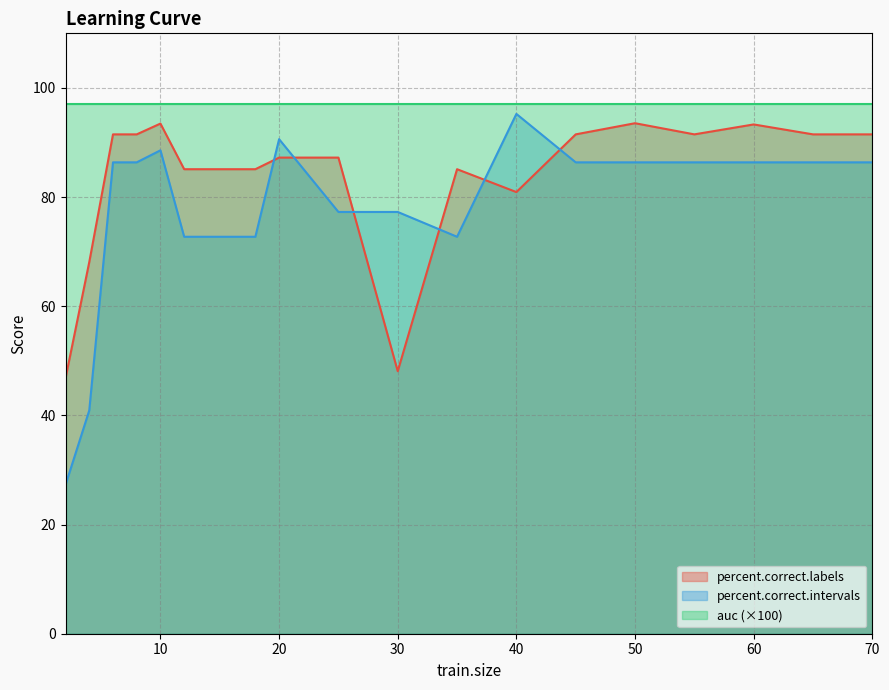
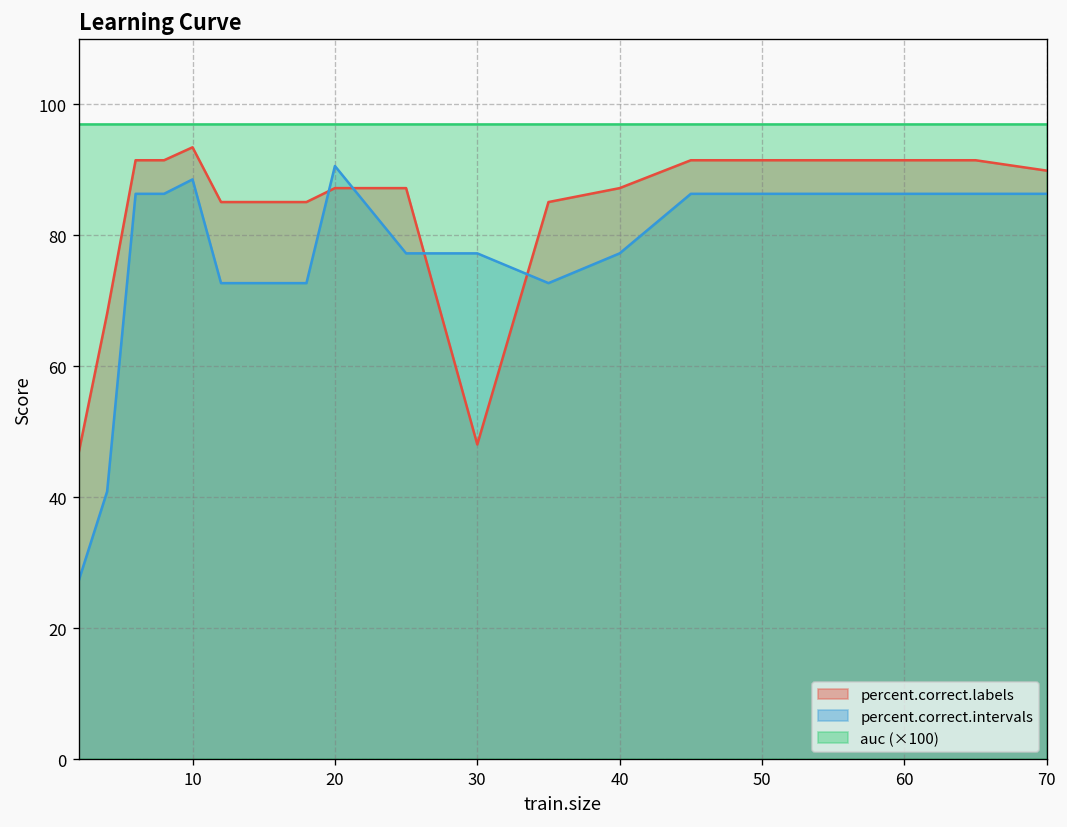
  {
    "percent.correct.labels": {
      "10": 93,
      "20": 87,
      "30": 48,
-     "40": 81,
-     "50": 94,
-     "60": 93,
-     "70": 91
+     "40": 87,
+     "50": 91,
+     "60": 91,
+     "70": 90
    },
    "percent.correct.intervals": {
      "10": 89,
      "20": 91,
      "30": 77,
-     "40": 95,
+     "40": 77,
      "50": 86,
      "60": 86,
      "70": 86
    },
    "auc (×100)": {
      "10": 97,
      "20": 97,
      "30": 97,
      "40": 97,
      "50": 97,
      "60": 97,
      "70": 97
    }
  }
